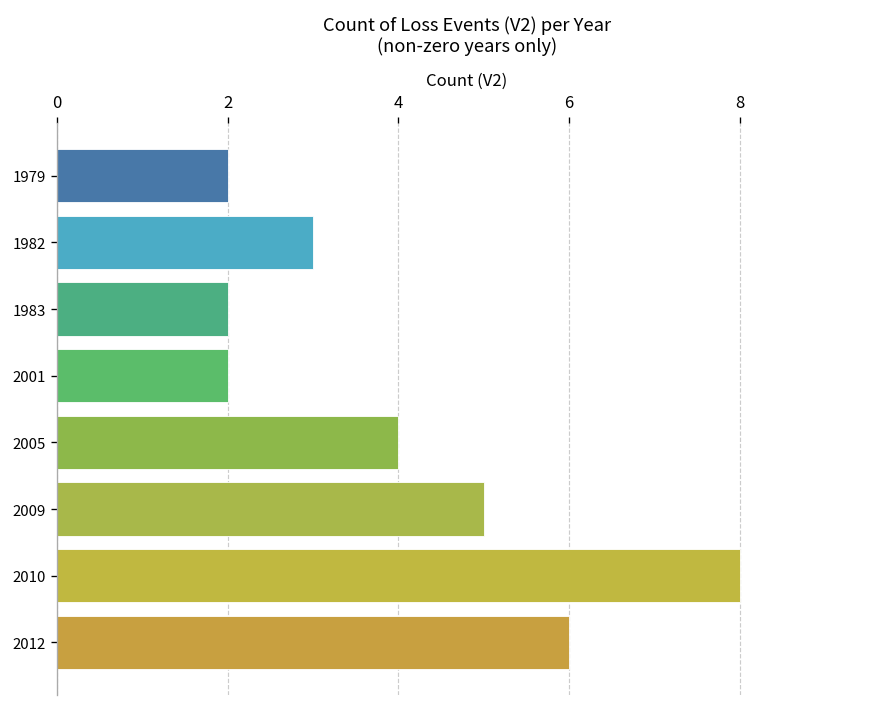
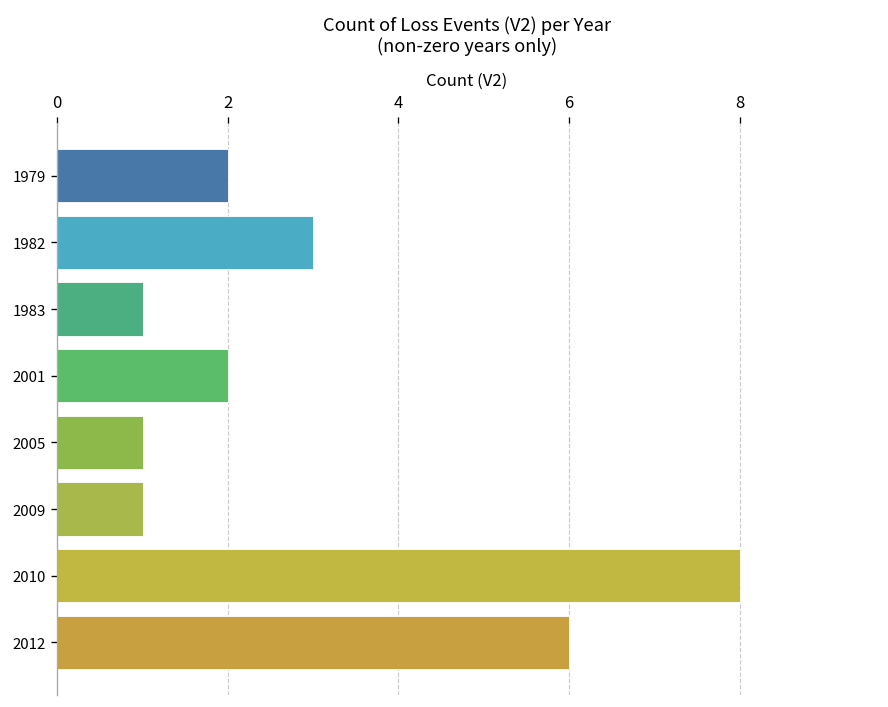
  {
    "1979": 2,
    "1982": 3,
-   "1983": 2,
+   "1983": 1,
    "2001": 2,
-   "2005": 4,
-   "2009": 5,
+   "2005": 1,
+   "2009": 1,
    "2010": 8,
    "2012": 6
  }
